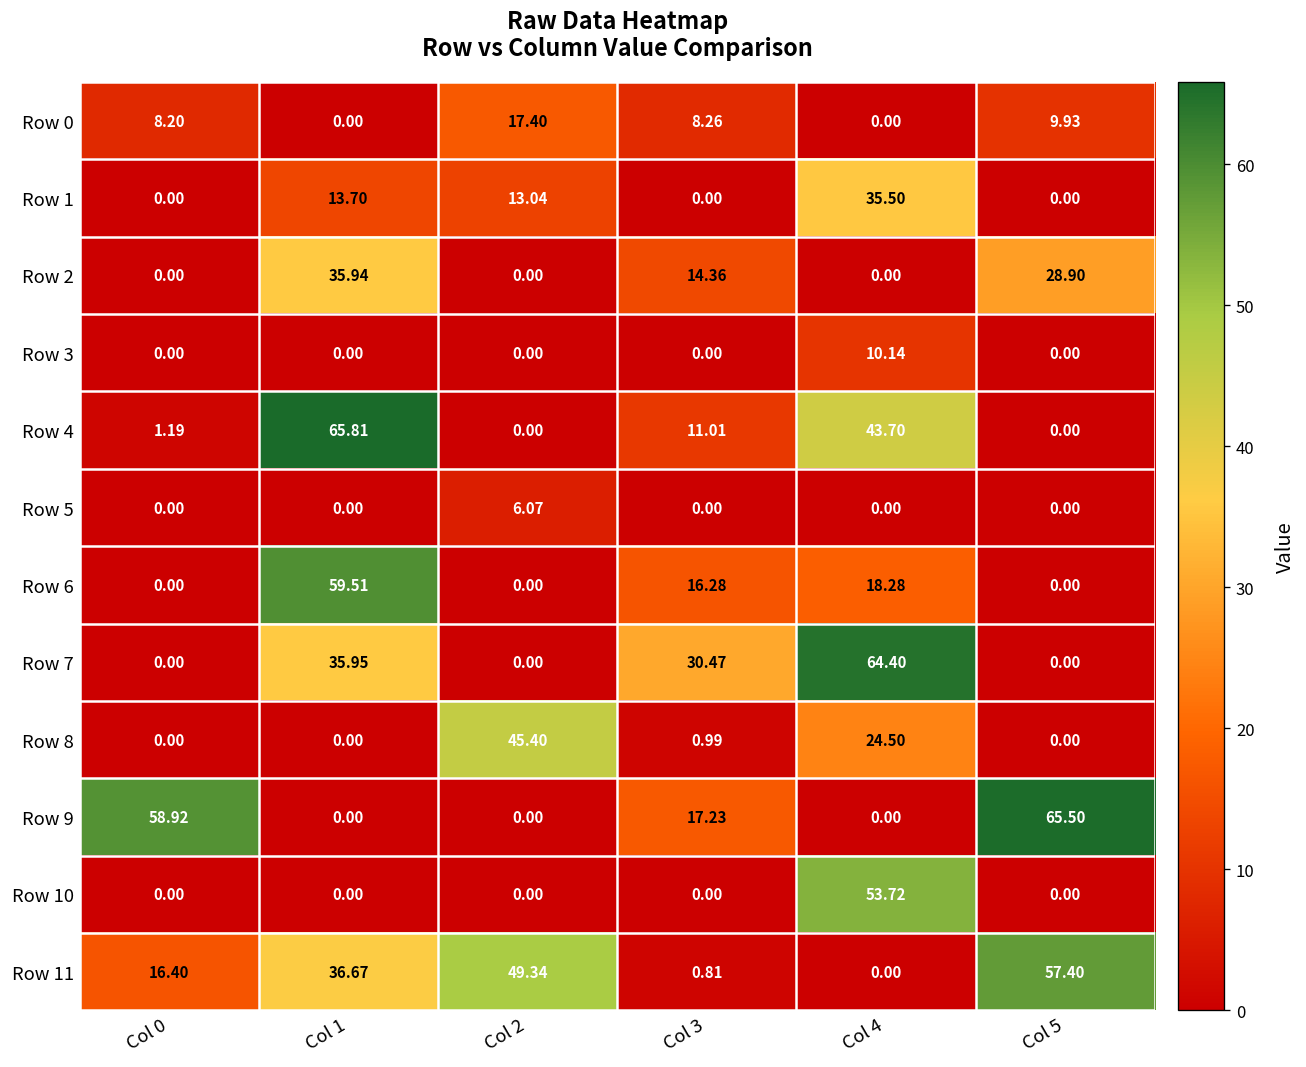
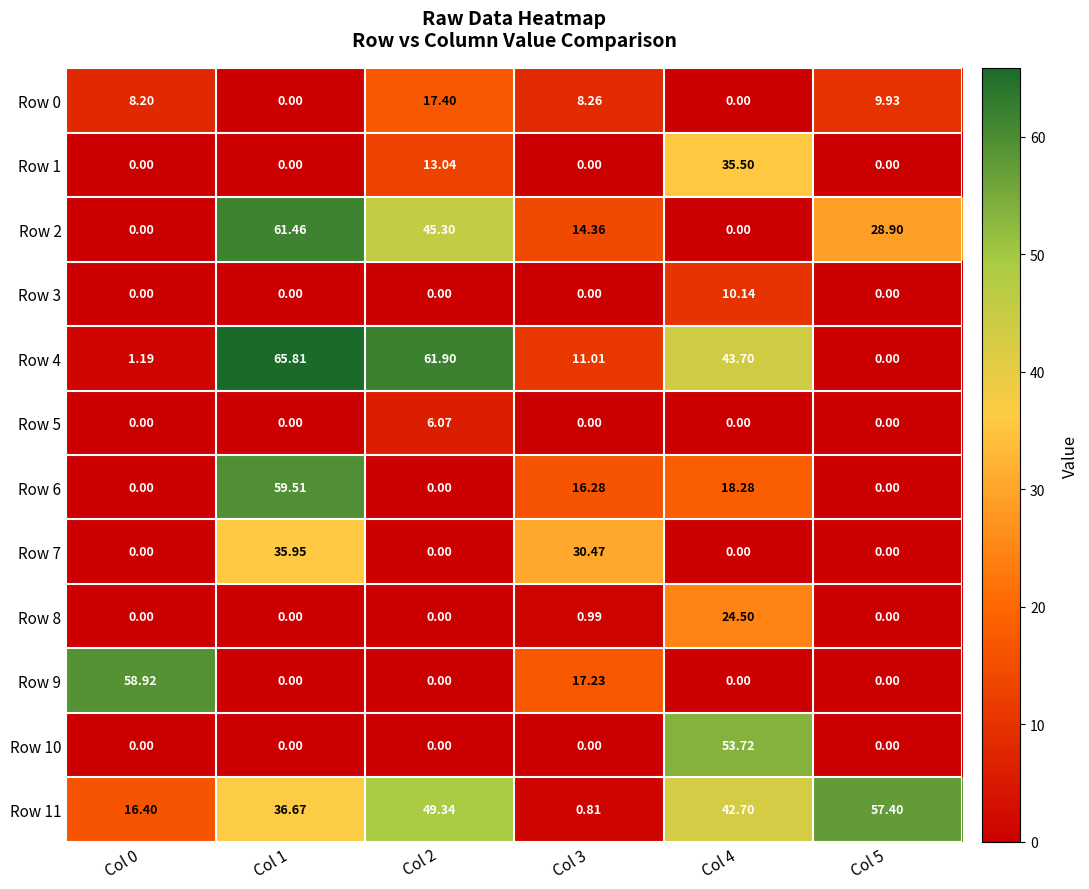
  {
    "Row 0": {
      "Col 0": 8.20,
      "Col 1": 0.00,
      "Col 2": 17.40,
      "Col 3": 8.26,
      "Col 4": 0.00,
      "Col 5": 9.93
    },
    "Row 1": {
      "Col 0": 0.00,
-     "Col 1": 13.70,
+     "Col 1": 0.00,
      "Col 2": 13.04,
      "Col 3": 0.00,
      "Col 4": 35.50,
      "Col 5": 0.00
    },
    "Row 2": {
      "Col 0": 0.00,
-     "Col 1": 35.94,
-     "Col 2": 0.00,
+     "Col 1": 61.46,
+     "Col 2": 45.30,
      "Col 3": 14.36,
      "Col 4": 0.00,
      "Col 5": 28.90
    },
    "Row 3": {
      "Col 0": 0.00,
      "Col 1": 0.00,
      "Col 2": 0.00,
      "Col 3": 0.00,
      "Col 4": 10.14,
      "Col 5": 0.00
    },
    "Row 4": {
      "Col 0": 1.19,
      "Col 1": 65.81,
-     "Col 2": 0.00,
+     "Col 2": 61.90,
      "Col 3": 11.01,
      "Col 4": 43.70,
      "Col 5": 0.00
    },
    "Row 5": {
      "Col 0": 0.00,
      "Col 1": 0.00,
      "Col 2": 6.07,
      "Col 3": 0.00,
      "Col 4": 0.00,
      "Col 5": 0.00
    },
    "Row 6": {
      "Col 0": 0.00,
      "Col 1": 59.51,
      "Col 2": 0.00,
      "Col 3": 16.28,
      "Col 4": 18.28,
      "Col 5": 0.00
    },
    "Row 7": {
      "Col 0": 0.00,
      "Col 1": 35.95,
      "Col 2": 0.00,
      "Col 3": 30.47,
-     "Col 4": 64.40,
+     "Col 4": 0.00,
      "Col 5": 0.00
    },
    "Row 8": {
      "Col 0": 0.00,
      "Col 1": 0.00,
-     "Col 2": 45.40,
+     "Col 2": 0.00,
      "Col 3": 0.99,
      "Col 4": 24.50,
      "Col 5": 0.00
    },
    "Row 9": {
      "Col 0": 58.92,
      "Col 1": 0.00,
      "Col 2": 0.00,
      "Col 3": 17.23,
      "Col 4": 0.00,
-     "Col 5": 65.50
+     "Col 5": 0.00
    },
    "Row 10": {
      "Col 0": 0.00,
      "Col 1": 0.00,
      "Col 2": 0.00,
      "Col 3": 0.00,
      "Col 4": 53.72,
      "Col 5": 0.00
    },
    "Row 11": {
      "Col 0": 16.40,
      "Col 1": 36.67,
      "Col 2": 49.34,
      "Col 3": 0.81,
-     "Col 4": 0.00,
+     "Col 4": 42.70,
      "Col 5": 57.40
    }
  }
